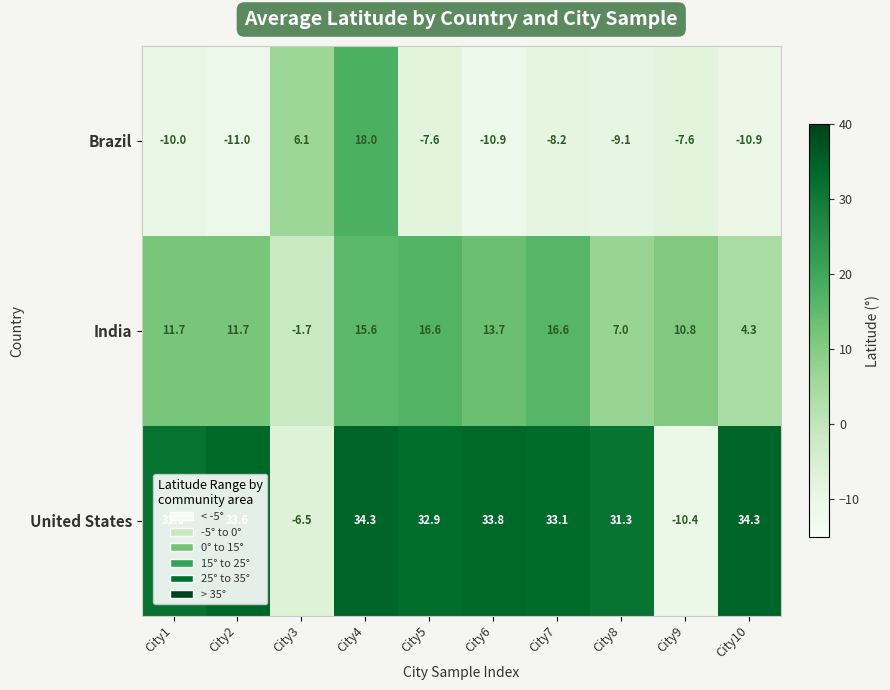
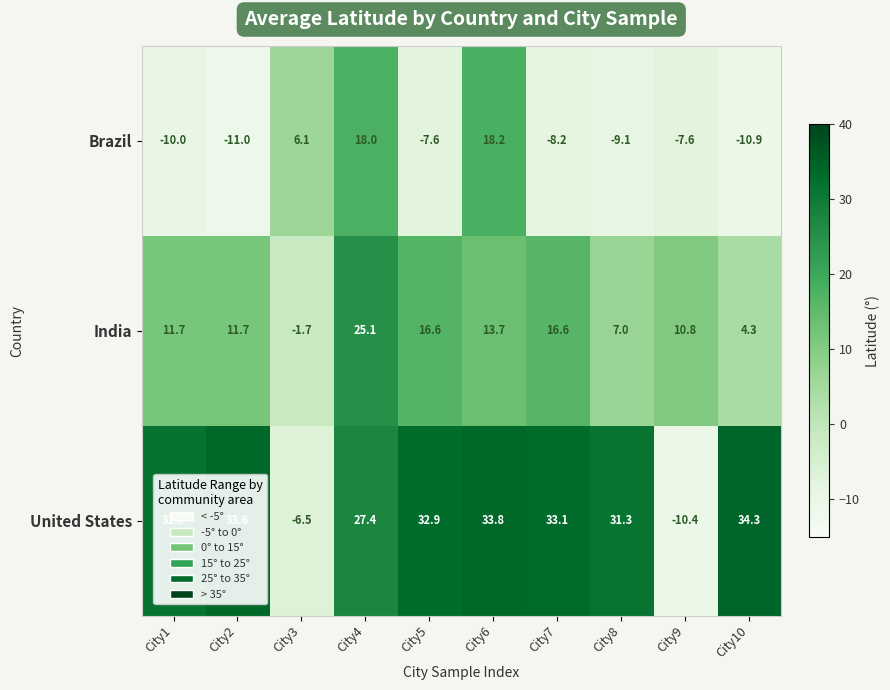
  {
    "Brazil": {
      "City1": -10.0,
      "City2": -11.0,
      "City3": 6.1,
      "City4": 18.0,
      "City5": -7.6,
-     "City6": -10.9,
+     "City6": 18.2,
      "City7": -8.2,
      "City8": -9.1,
      "City9": -7.6,
      "City10": -10.9
    },
    "India": {
      "City1": 11.7,
      "City2": 11.7,
      "City3": -1.7,
-     "City4": 15.6,
+     "City4": 25.1,
      "City5": 16.6,
      "City6": 13.7,
      "City7": 16.6,
      "City8": 7.0,
      "City9": 10.8,
      "City10": 4.3
    },
    "United States": {
      "City3": -6.5,
-     "City4": 34.3,
+     "City4": 27.4,
      "City5": 32.9,
      "City6": 33.8,
      "City7": 33.1,
      "City8": 31.3,
      "City9": -10.4,
      "City10": 34.3
    }
  }
